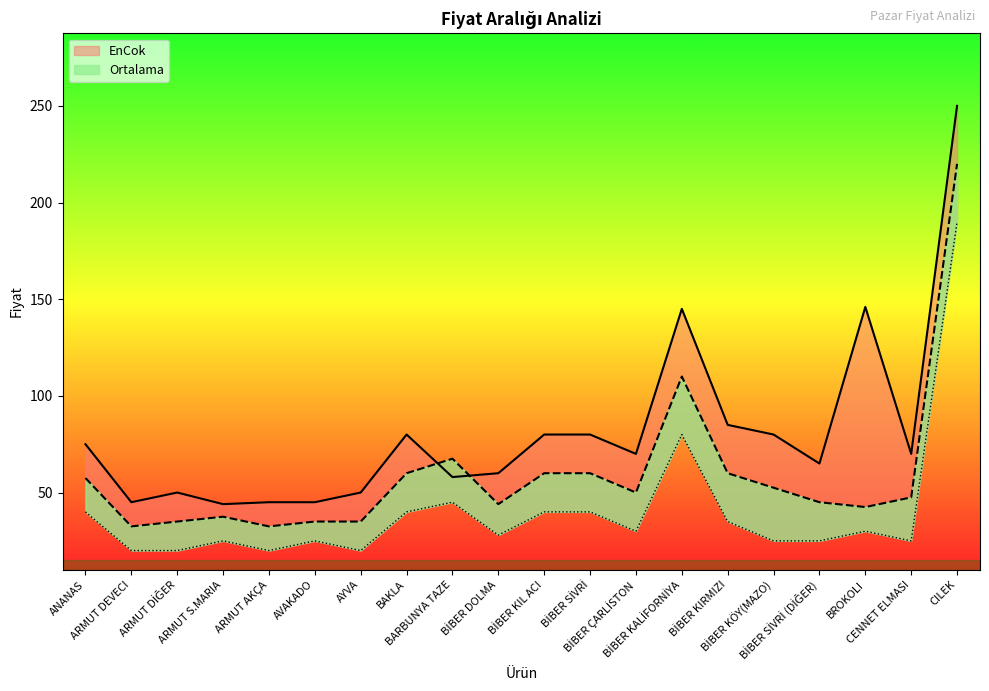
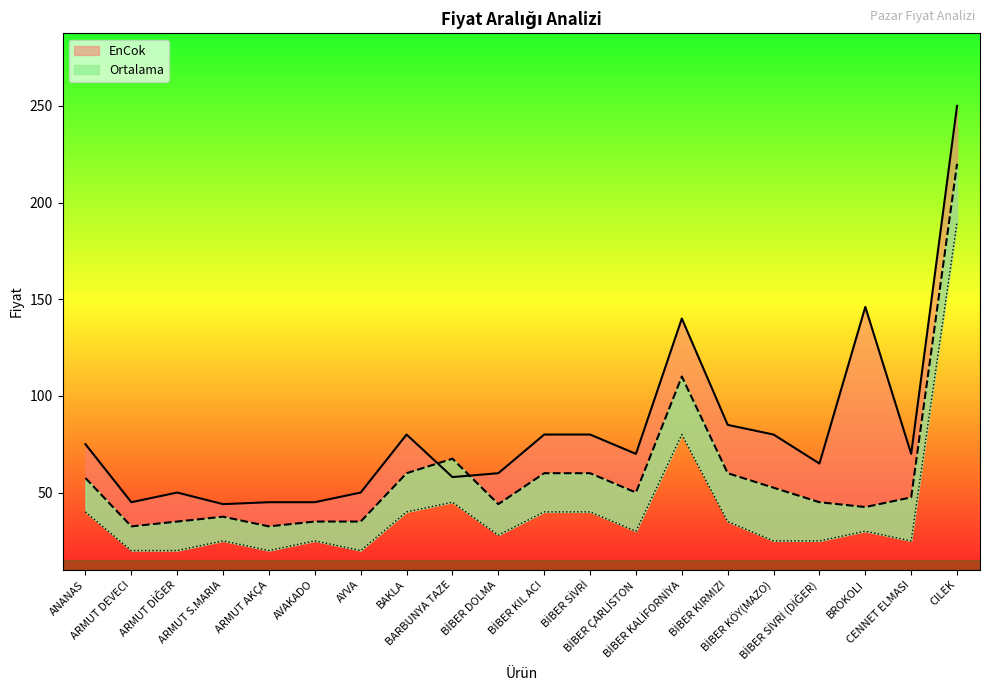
  {
    "EnCok": {
      "ANANAS": 75,
      "ARMUT DEVECI": 45,
      "ARMUT DİĞER": 50,
      "ARMUT S.MARIA": 44,
      "ARMUT AKÇA": 45,
      "AVAKADO": 45,
      "AYVA": 50,
      "BAKLA": 80,
      "BARBUNYA TAZE": 58,
      "BİBER DOLMA": 60,
      "BİBER KIL ACI": 80,
      "BİBER SİVRİ": 80,
      "BİBER ÇARLİSTON": 70,
-     "BİBER KALİFORNİYA": 145,
+     "BİBER KALİFORNİYA": 140,
      "BİBER KIRMIZI": 85,
      "BİBER KÖY(MAZO)": 80,
      "BİBER SİVRİ (DİĞER)": 65,
      "BROKOLI": 146,
      "CENNET ELMASI": 70,
      "CILEK": 250
    },
    "Ortalama": {
      "ANANAS": 58,
      "ARMUT DEVECI": 33,
      "ARMUT DİĞER": 35,
      "ARMUT S.MARIA": 38,
      "ARMUT AKÇA": 33,
      "AVAKADO": 35,
      "AYVA": 35,
      "BAKLA": 60,
      "BARBUNYA TAZE": 68,
      "BİBER DOLMA": 44,
      "BİBER KIL ACI": 60,
      "BİBER SİVRİ": 60,
      "BİBER ÇARLİSTON": 50,
      "BİBER KALİFORNİYA": 110,
      "BİBER KIRMIZI": 60,
      "BİBER KÖY(MAZO)": 53,
      "BİBER SİVRİ (DİĞER)": 45,
      "BROKOLI": 43,
      "CENNET ELMASI": 48,
      "CILEK": 220
    }
  }
